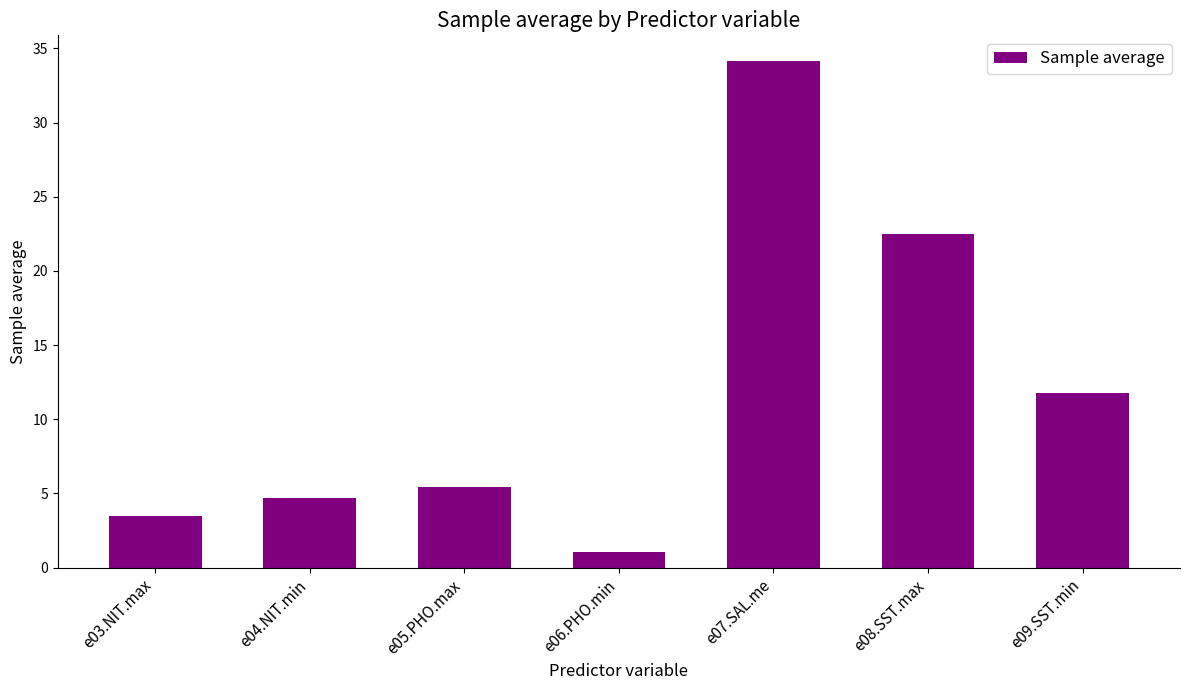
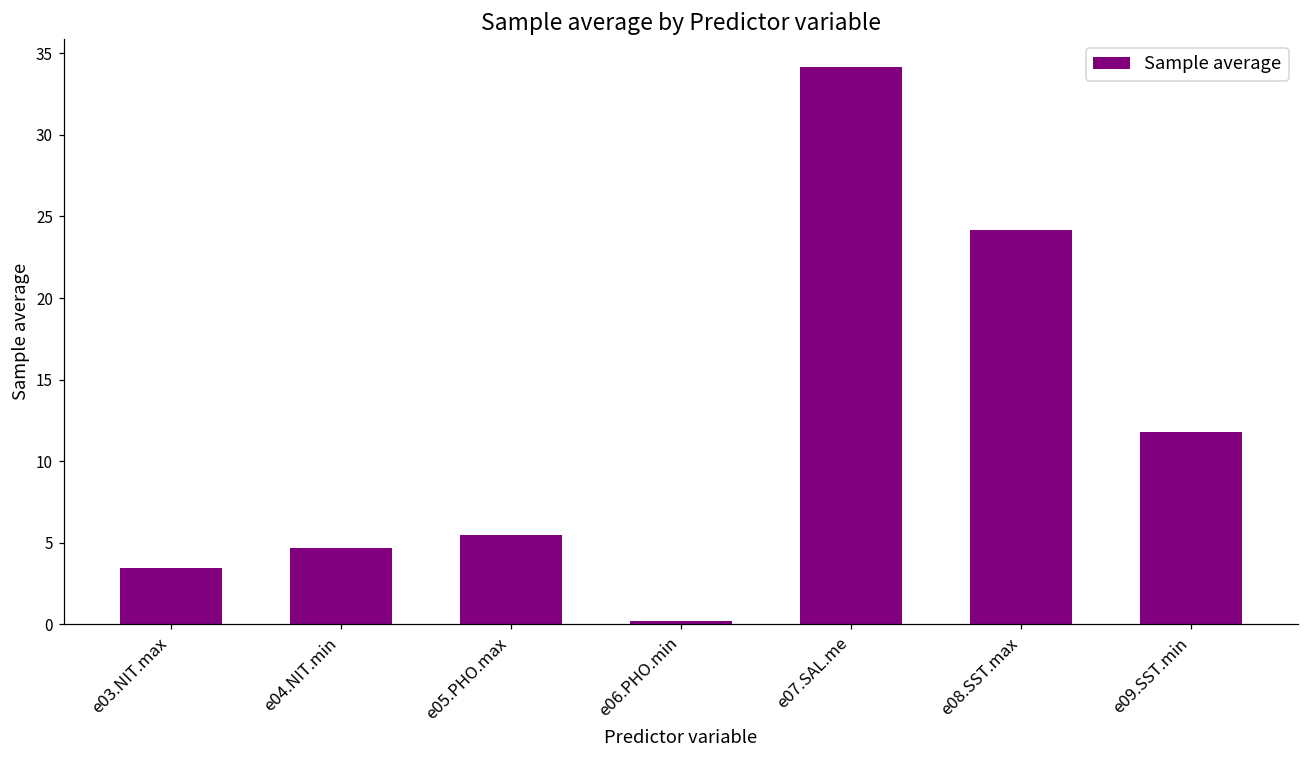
  {
    "e03.NIT.max": 3.5,
    "e04.NIT.min": 4.7,
    "e05.PHO.max": 5.4,
-   "e06.PHO.min": 1.1,
+   "e06.PHO.min": 0.2,
    "e07.SAL.me": 34.2,
-   "e08.SST.max": 22.5,
+   "e08.SST.max": 24.2,
    "e09.SST.min": 11.8
  }
